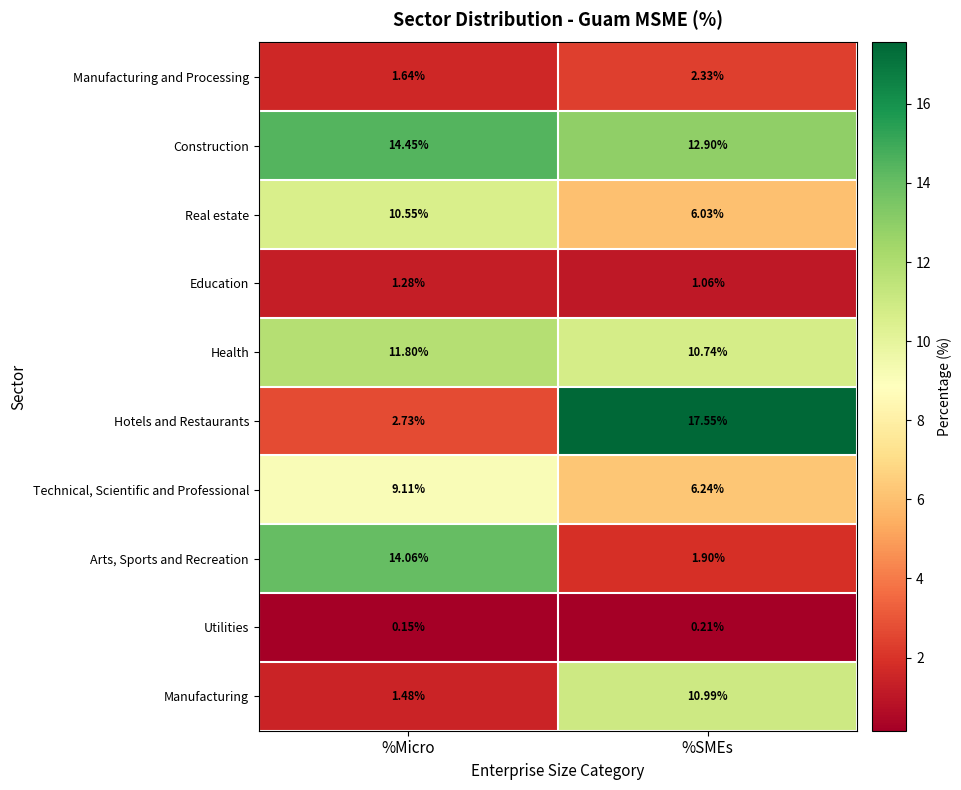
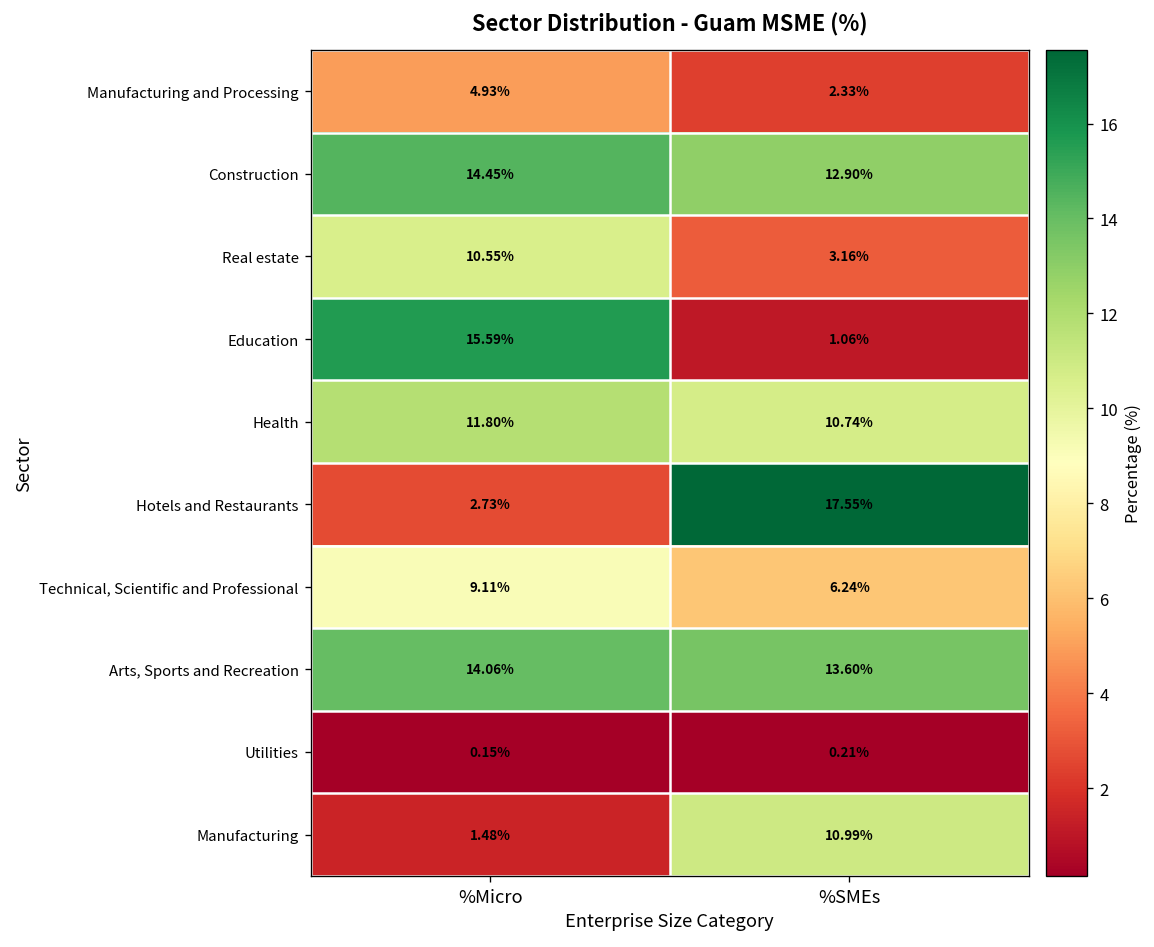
  {
    "Manufacturing and Processing": {
-     "%Micro": "1.64%",
+     "%Micro": "4.93%",
      "%SMEs": "2.33%"
    },
    "Construction": {
      "%Micro": "14.45%",
      "%SMEs": "12.90%"
    },
    "Real estate": {
      "%Micro": "10.55%",
-     "%SMEs": "6.03%"
+     "%SMEs": "3.16%"
    },
    "Education": {
-     "%Micro": "1.28%",
+     "%Micro": "15.59%",
      "%SMEs": "1.06%"
    },
    "Health": {
      "%Micro": "11.80%",
      "%SMEs": "10.74%"
    },
    "Hotels and Restaurants": {
      "%Micro": "2.73%",
      "%SMEs": "17.55%"
    },
    "Technical, Scientific and Professional": {
      "%Micro": "9.11%",
      "%SMEs": "6.24%"
    },
    "Arts, Sports and Recreation": {
      "%Micro": "14.06%",
-     "%SMEs": "1.90%"
+     "%SMEs": "13.60%"
    },
    "Utilities": {
      "%Micro": "0.15%",
      "%SMEs": "0.21%"
    },
    "Manufacturing": {
      "%Micro": "1.48%",
      "%SMEs": "10.99%"
    }
  }
